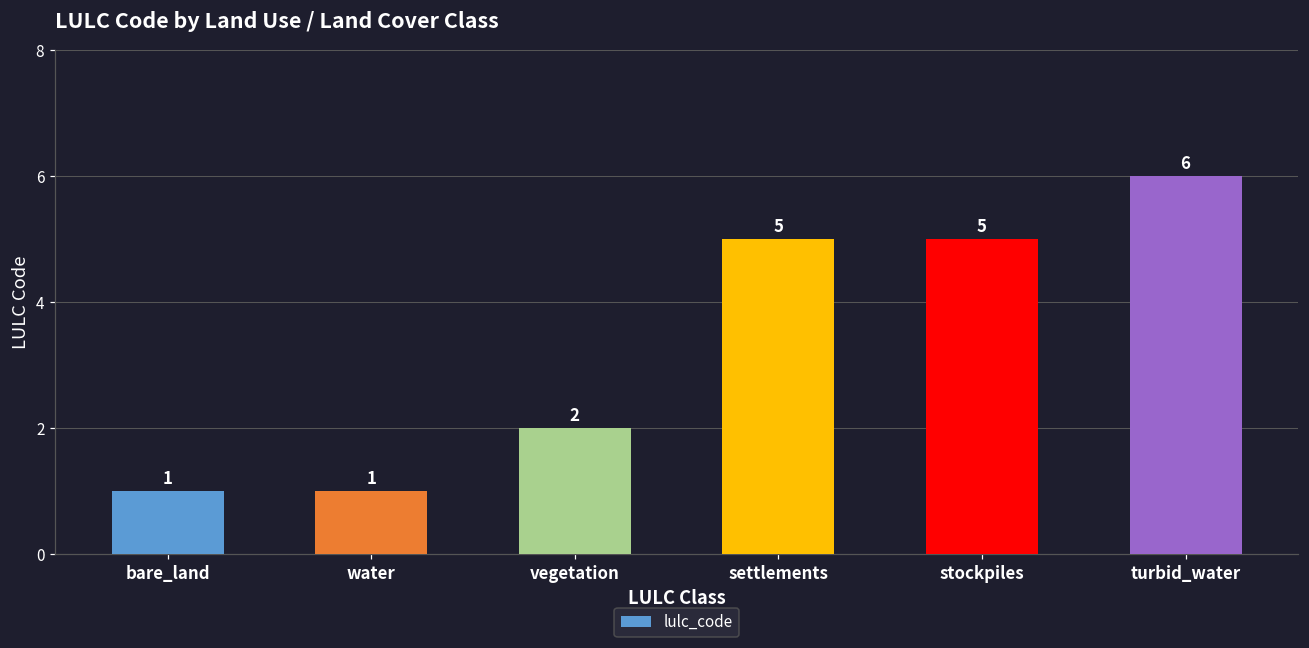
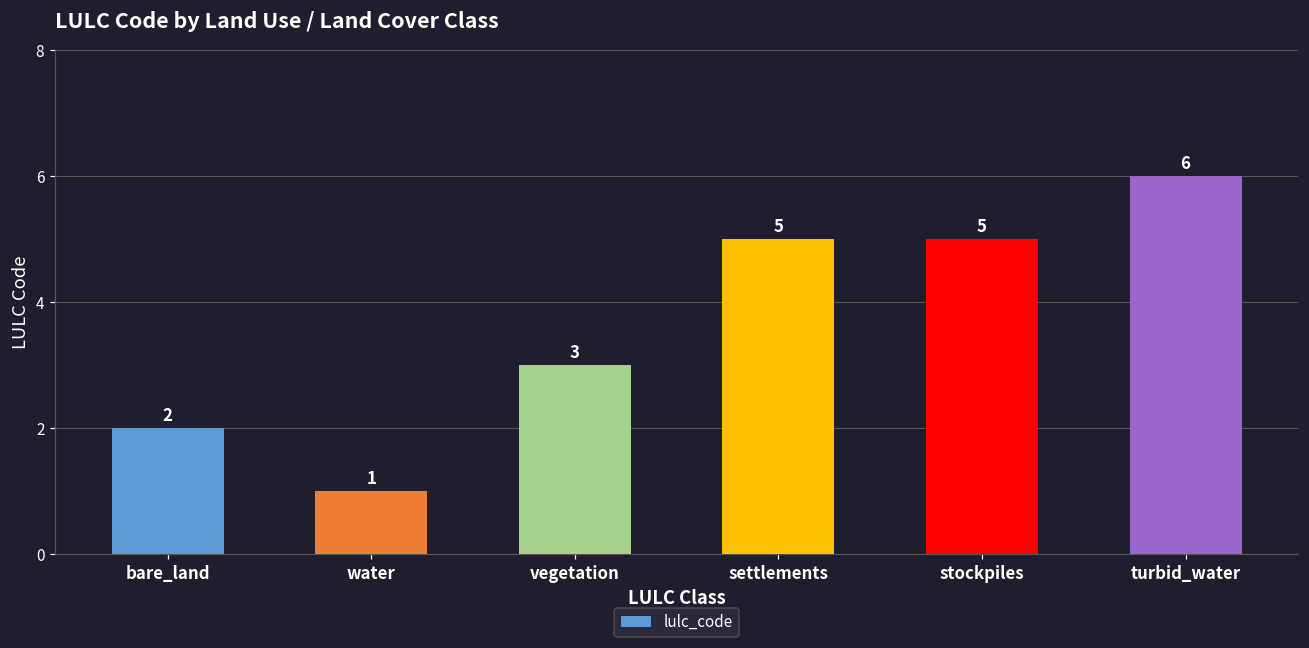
  {
-   "bare_land": 1,
+   "bare_land": 2,
    "water": 1,
-   "vegetation": 2,
+   "vegetation": 3,
    "settlements": 5,
    "stockpiles": 5,
    "turbid_water": 6
  }
